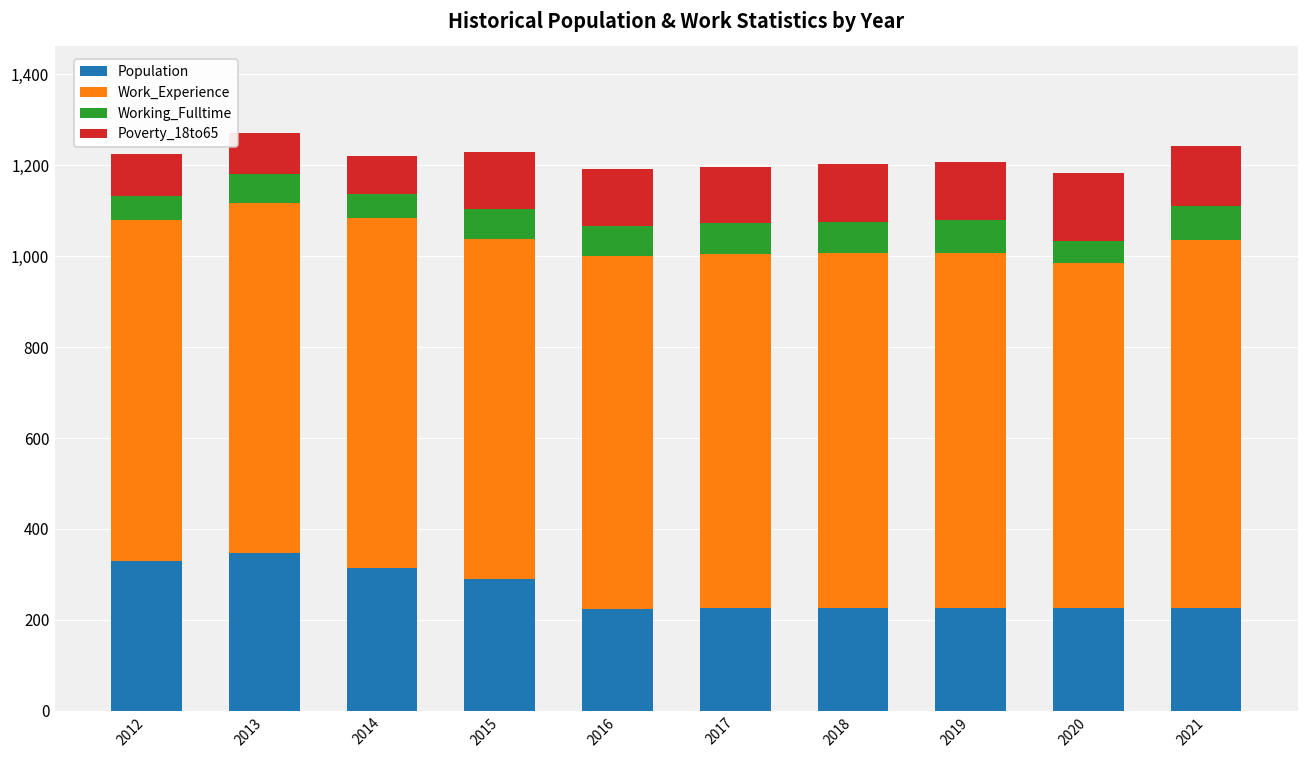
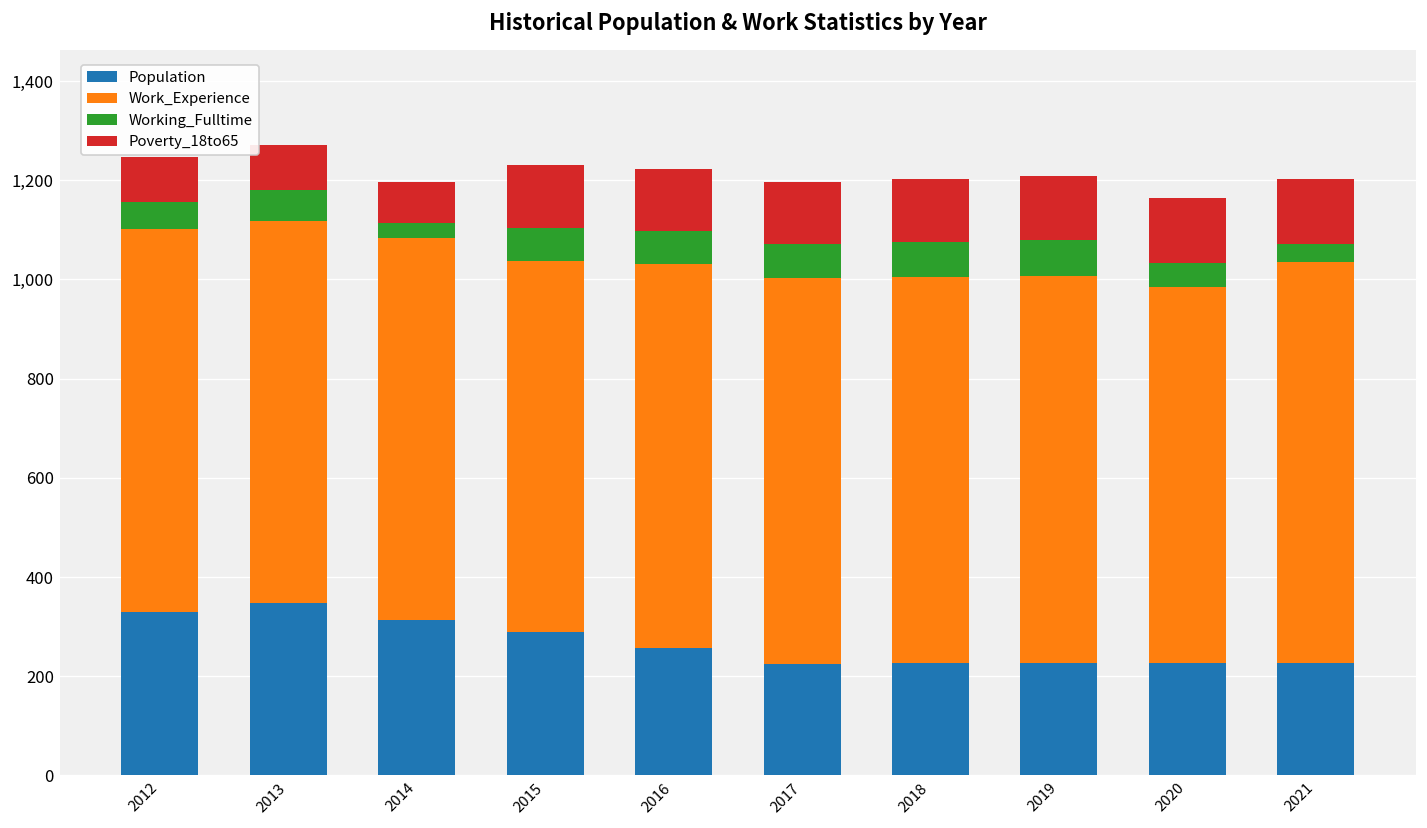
  {
    "Population": {
      "2012": 330,
      "2013": 350,
      "2014": 310,
      "2015": 290,
-     "2016": 220,
+     "2016": 260,
      "2017": 230,
      "2018": 230,
      "2019": 230,
      "2020": 230,
      "2021": 230
    },
    "Work_Experience": {
-     "2012": 750,
+     "2012": 770,
      "2013": 770,
      "2014": 770,
      "2015": 750,
      "2016": 780,
      "2017": 780,
      "2018": 780,
      "2019": 780,
      "2020": 760,
      "2021": 810
    },
    "Working_Fulltime": {
      "2012": 50,
      "2013": 60,
-     "2014": 50,
+     "2014": 30,
      "2015": 70,
      "2016": 70,
      "2017": 70,
      "2018": 70,
      "2019": 70,
      "2020": 50,
-     "2021": 80
+     "2021": 40
    },
    "Poverty_18to65": {
      "2013": 90,
      "2014": 80,
      "2015": 130,
      "2016": 130,
      "2017": 120,
      "2018": 130,
      "2019": 130,
-     "2020": 150,
+     "2020": 130,
      "2021": 130
    }
  }
